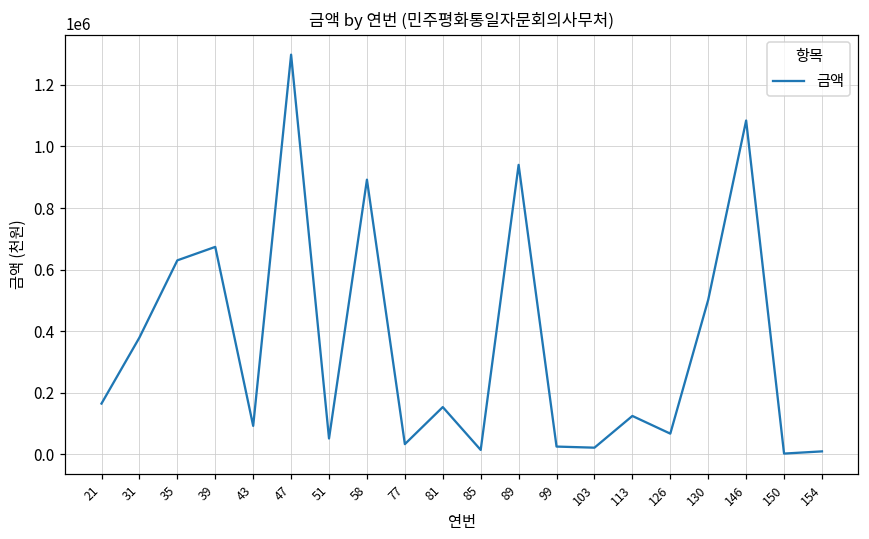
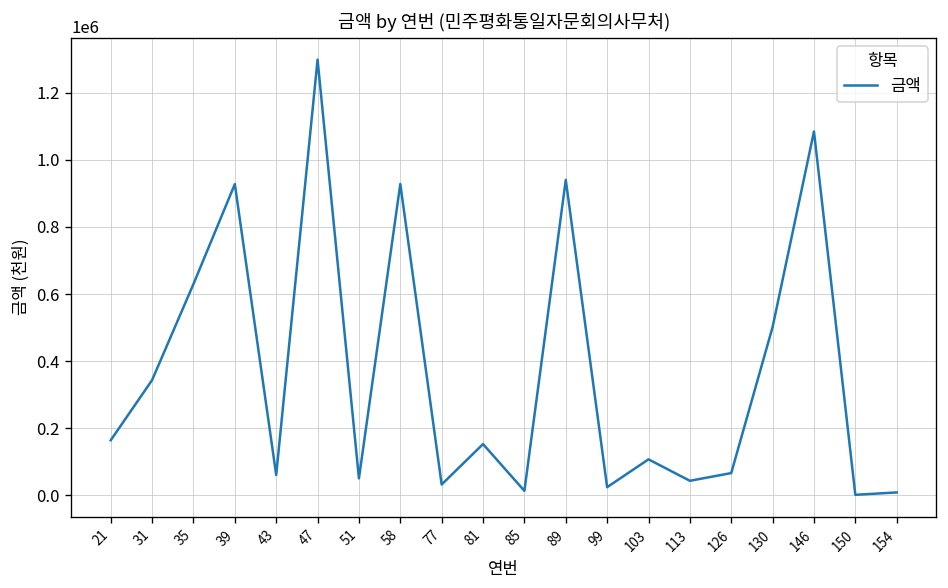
  {
    "21": 160000,
-   "31": 380000,
+   "31": 340000,
    "35": 630000,
-   "39": 670000,
-   "43": 90000,
+   "39": 930000,
+   "43": 60000,
    "47": 1300000,
    "51": 50000,
-   "58": 890000,
+   "58": 930000,
    "77": 30000,
    "81": 150000,
    "85": 10000,
    "89": 940000,
    "99": 20000,
-   "103": 20000,
-   "113": 120000,
+   "103": 110000,
+   "113": 40000,
    "126": 70000,
    "130": 500000,
    "146": 1080000,
    "150": 0,
    "154": 10000
  }
